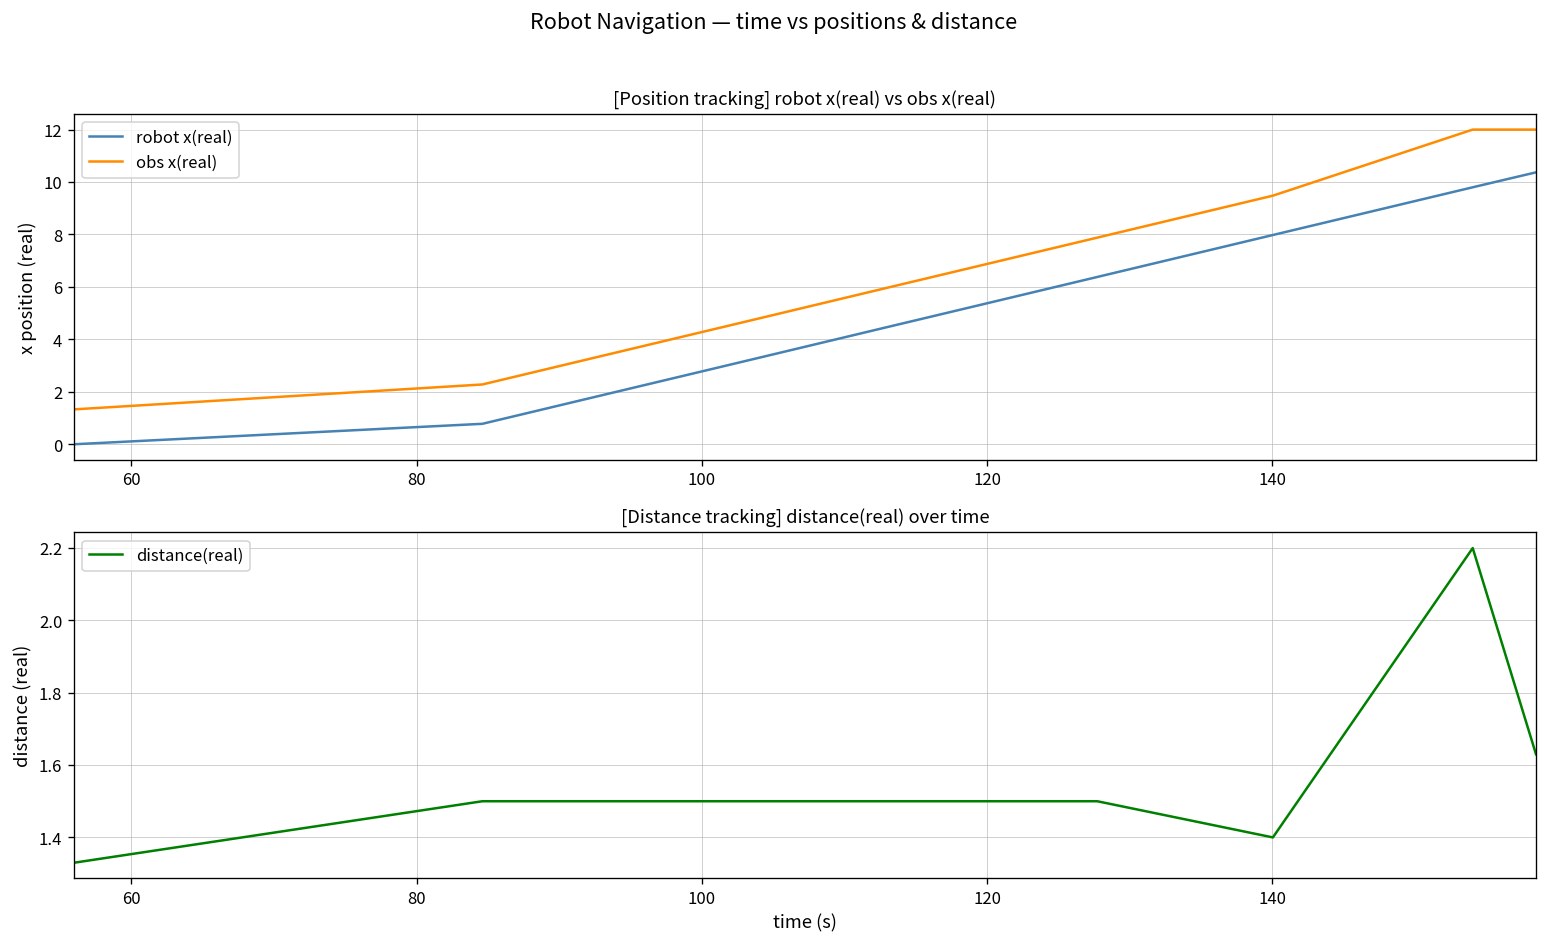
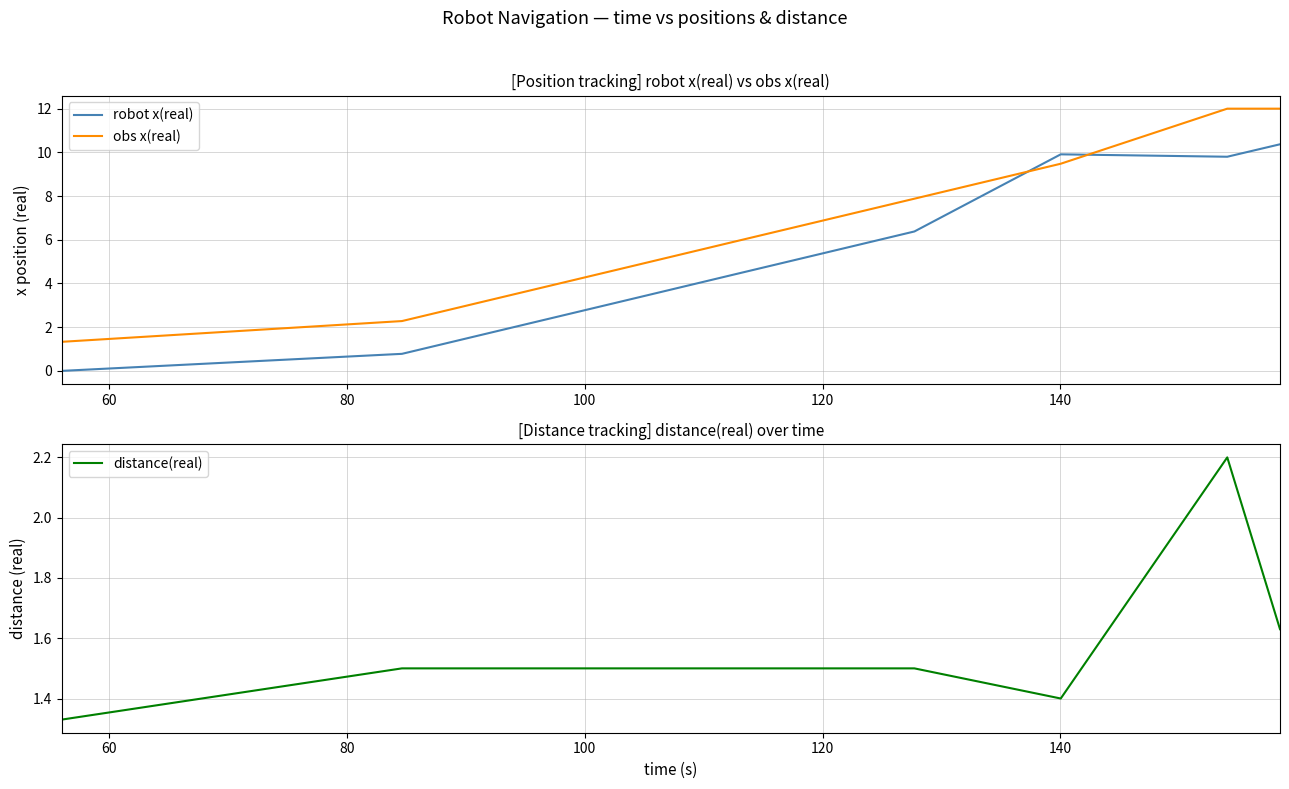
  {
    "[Position tracking] robot x(real) vs obs x(real)": {
      "robot x(real)": {
-       "140": 8.0
+       "140": 9.9
      },
      "obs x(real)": {
        "140": 9.5
      }
    },
    "[Distance tracking] distance(real) over time": {
      "140": 1.40
    }
  }
